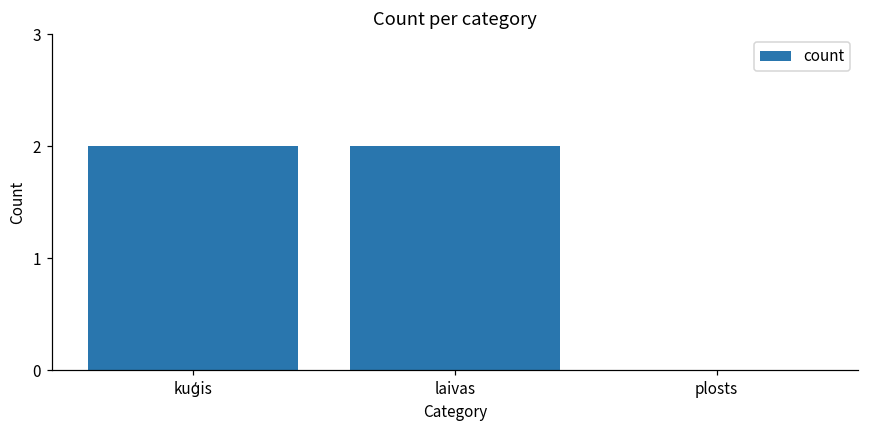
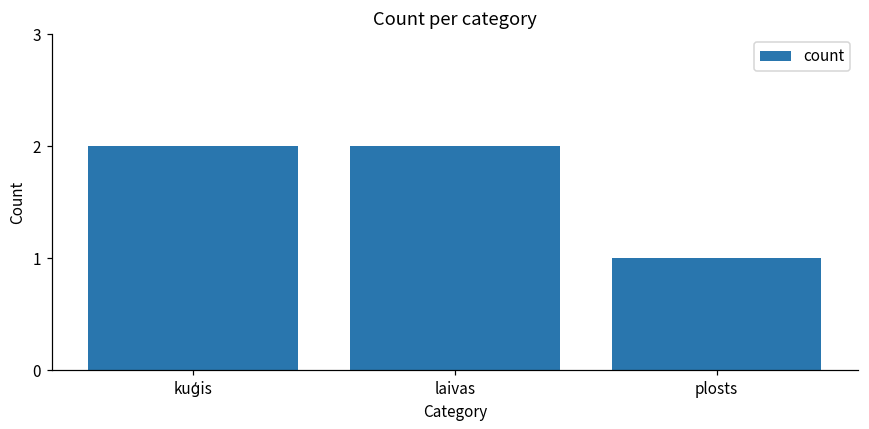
  {
    "kuģis": 2,
    "laivas": 2,
-   "plosts": 0
+   "plosts": 1
  }
